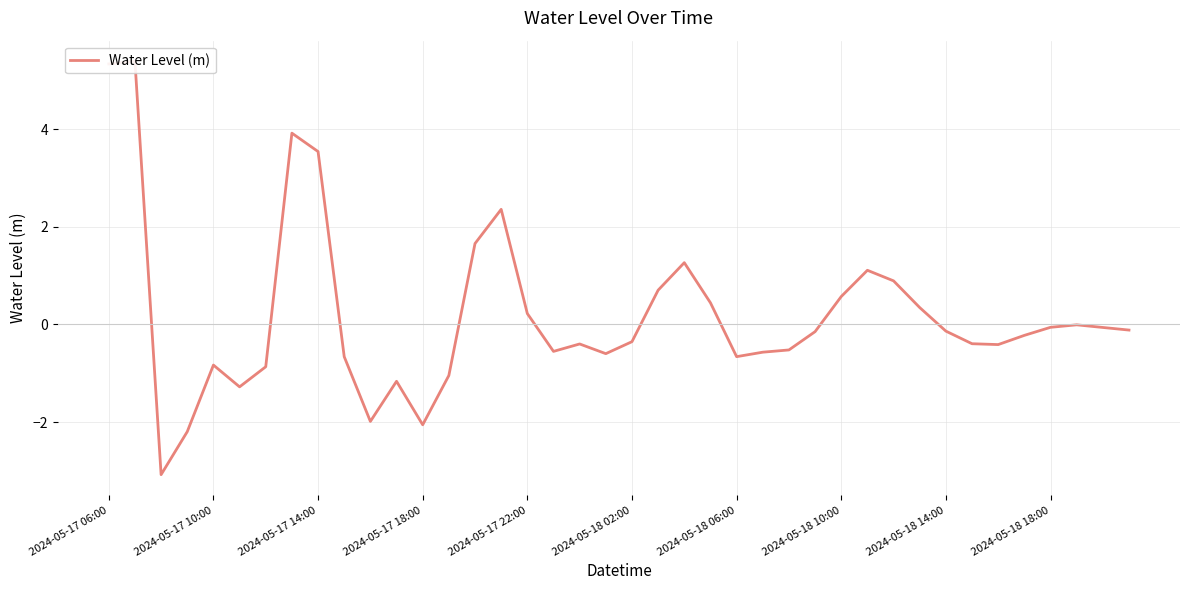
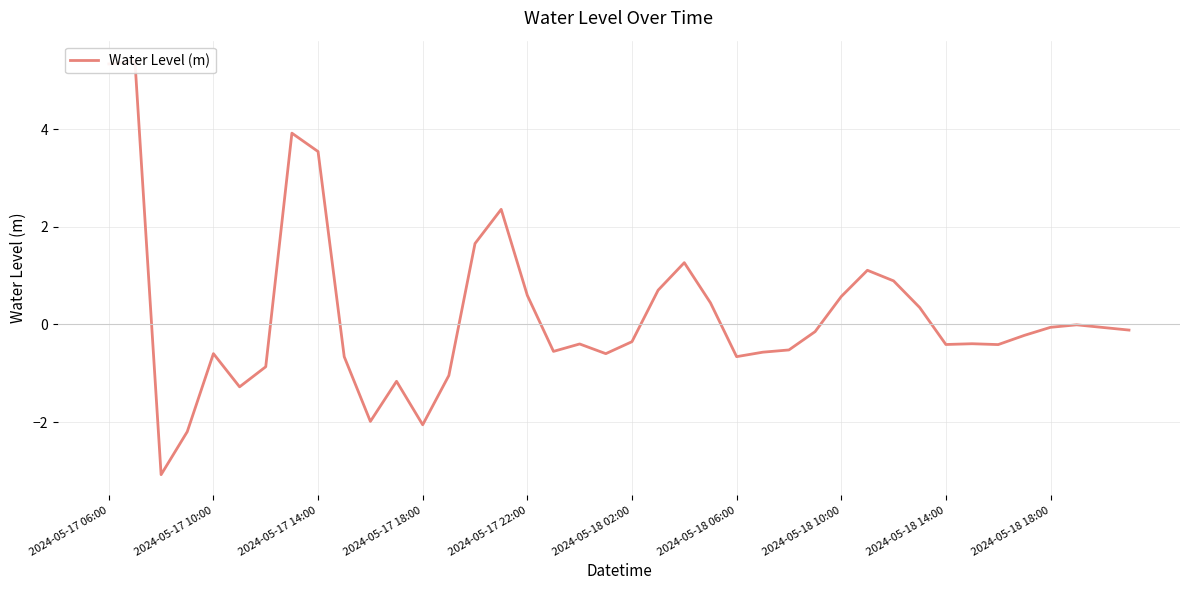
  {
-   "2024-05-17 10:00": -0.8,
+   "2024-05-17 10:00": -0.6,
    "2024-05-17 14:00": 3.5,
    "2024-05-17 18:00": -2.1,
-   "2024-05-17 22:00": 0.2,
+   "2024-05-17 22:00": 0.6,
    "2024-05-18 02:00": -0.4,
    "2024-05-18 06:00": -0.7,
    "2024-05-18 10:00": 0.6,
-   "2024-05-18 14:00": -0.1,
+   "2024-05-18 14:00": -0.4,
    "2024-05-18 18:00": -0.1
  }
